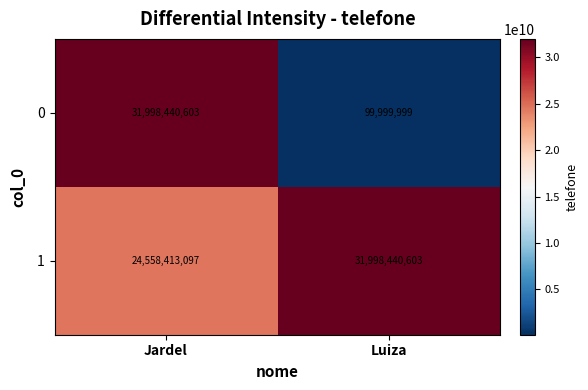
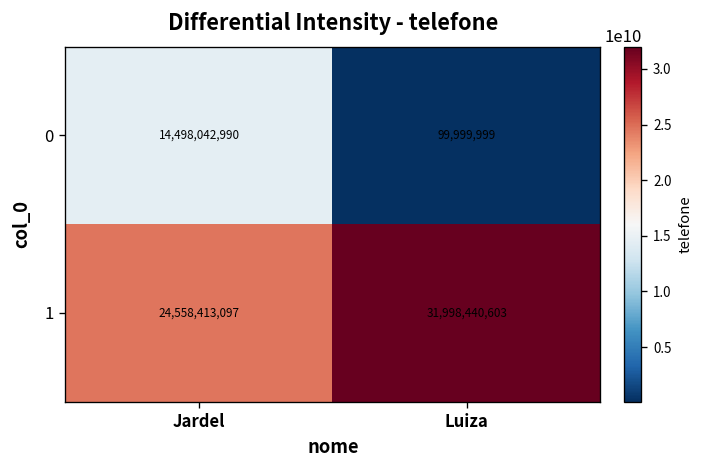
  {
    "0": {
-     "Jardel": "31,998,440,603",
+     "Jardel": "14,498,042,990",
      "Luiza": "99,999,999"
    },
    "1": {
      "Jardel": "24,558,413,097",
      "Luiza": "31,998,440,603"
    }
  }
